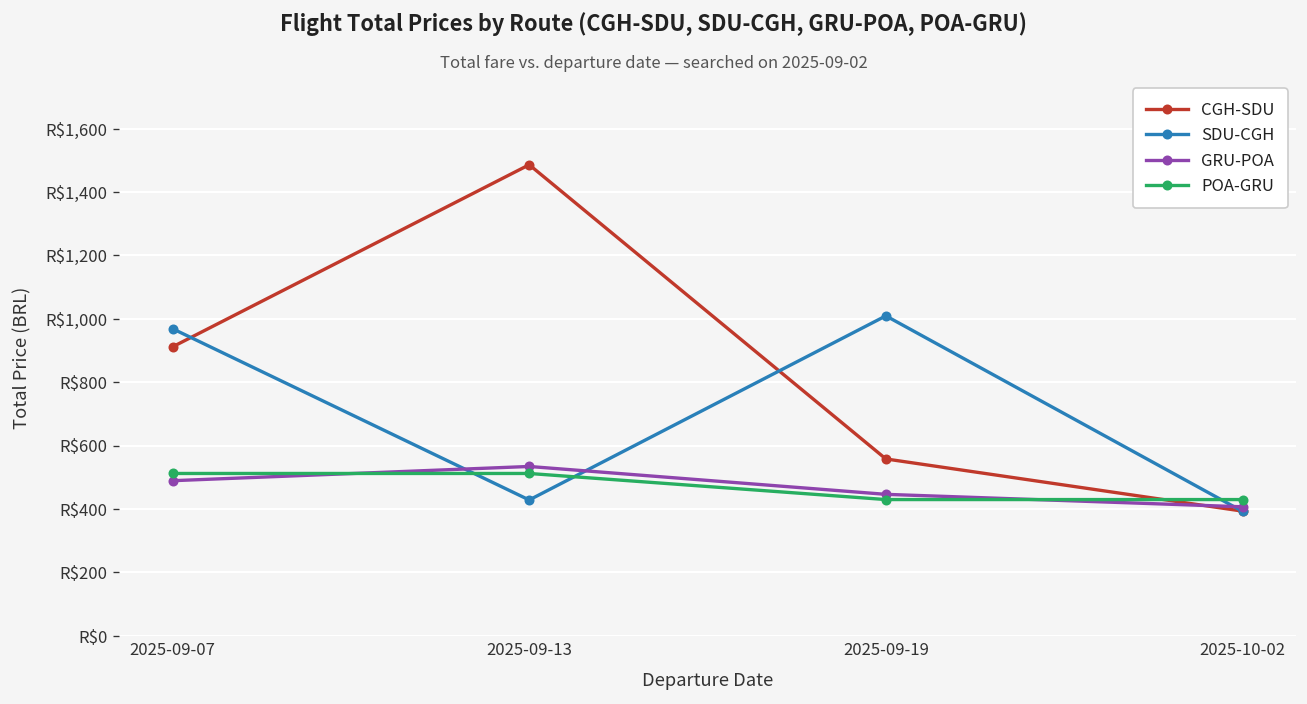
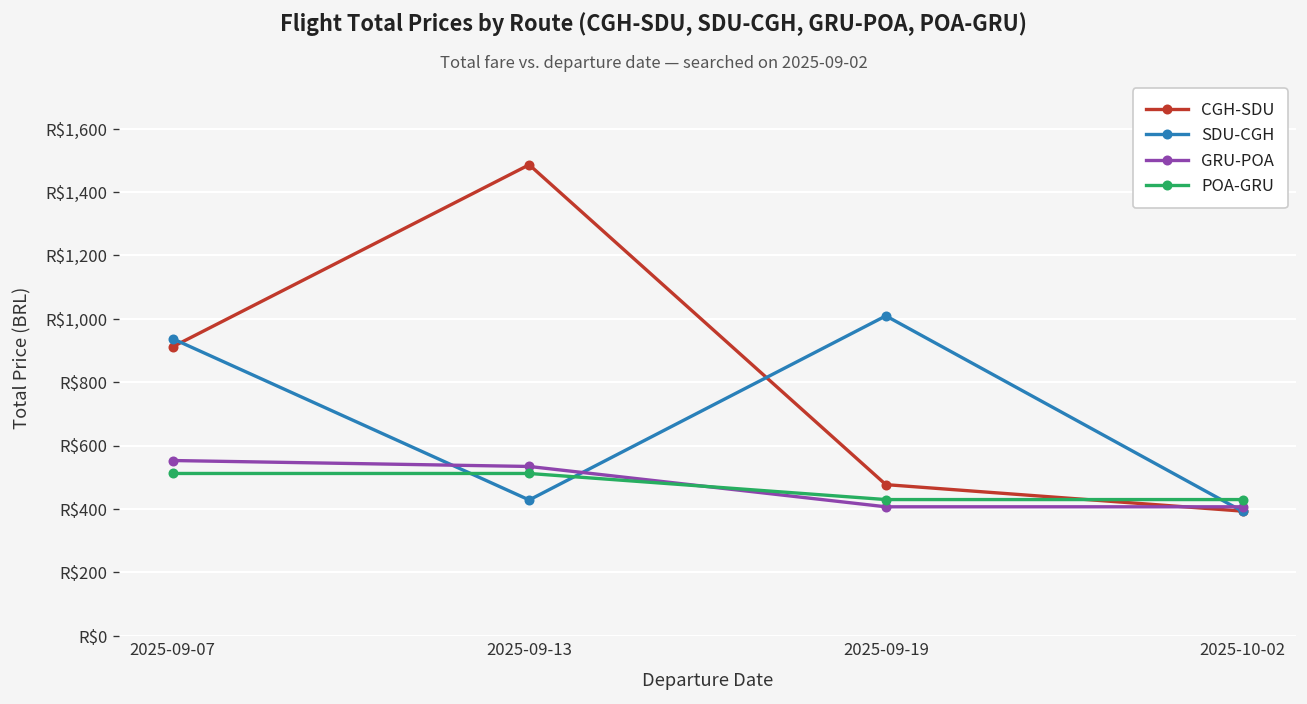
  {
    "CGH-SDU": {
      "2025-09-07": "R$910",
      "2025-09-13": "R$1,490",
-     "2025-09-19": "R$560"
+     "2025-09-19": "R$480"
    },
    "SDU-CGH": {
-     "2025-09-07": "R$970",
+     "2025-09-07": "R$940",
      "2025-09-13": "R$430",
      "2025-09-19": "R$1,010"
    },
    "GRU-POA": {
-     "2025-09-07": "R$490",
+     "2025-09-07": "R$550",
      "2025-09-13": "R$530",
-     "2025-09-19": "R$450",
+     "2025-09-19": "R$410",
      "2025-10-02": "R$410"
    },
    "POA-GRU": {
      "2025-09-07": "R$510",
      "2025-09-13": "R$510",
      "2025-09-19": "R$430",
      "2025-10-02": "R$430"
    }
  }
